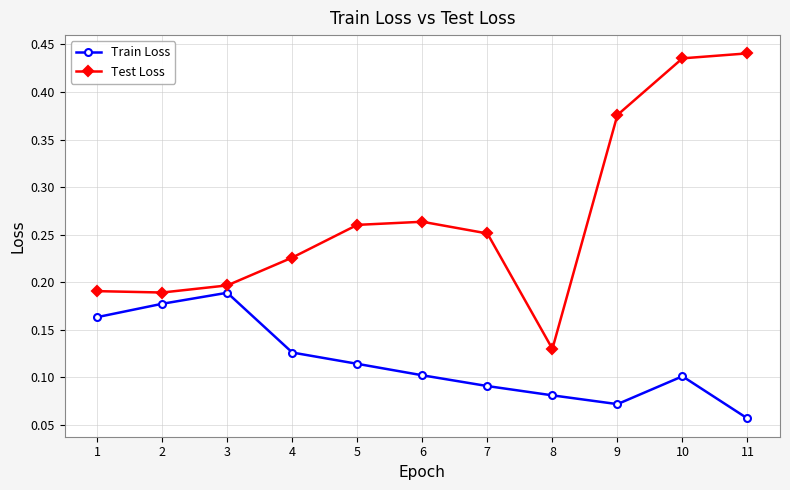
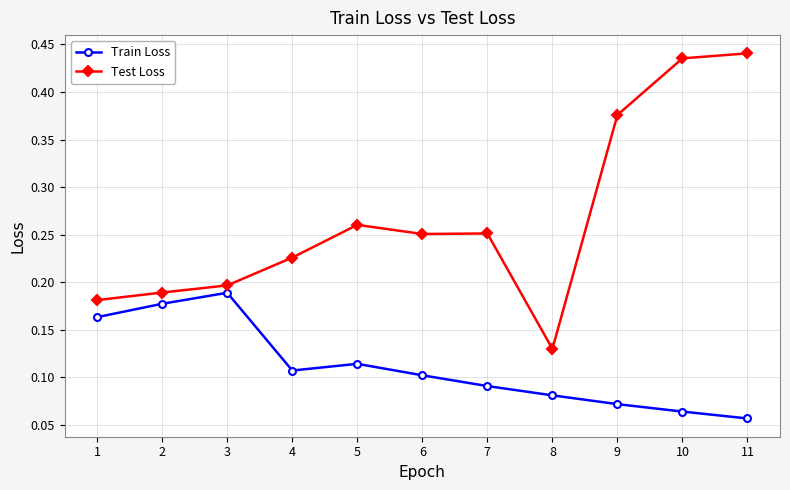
  {
    "Train Loss": {
      "1": 0.16,
      "2": 0.18,
      "3": 0.19,
-     "4": 0.13,
+     "4": 0.11,
      "5": 0.11,
      "6": 0.10,
      "7": 0.09,
      "8": 0.08,
      "9": 0.07,
-     "10": 0.10,
+     "10": 0.06,
      "11": 0.06
    },
    "Test Loss": {
-     "1": 0.19,
+     "1": 0.18,
      "2": 0.19,
      "3": 0.20,
      "4": 0.23,
      "5": 0.26,
-     "6": 0.26,
+     "6": 0.25,
      "7": 0.25,
      "8": 0.13,
      "9": 0.38,
      "10": 0.44,
      "11": 0.44
    }
  }
